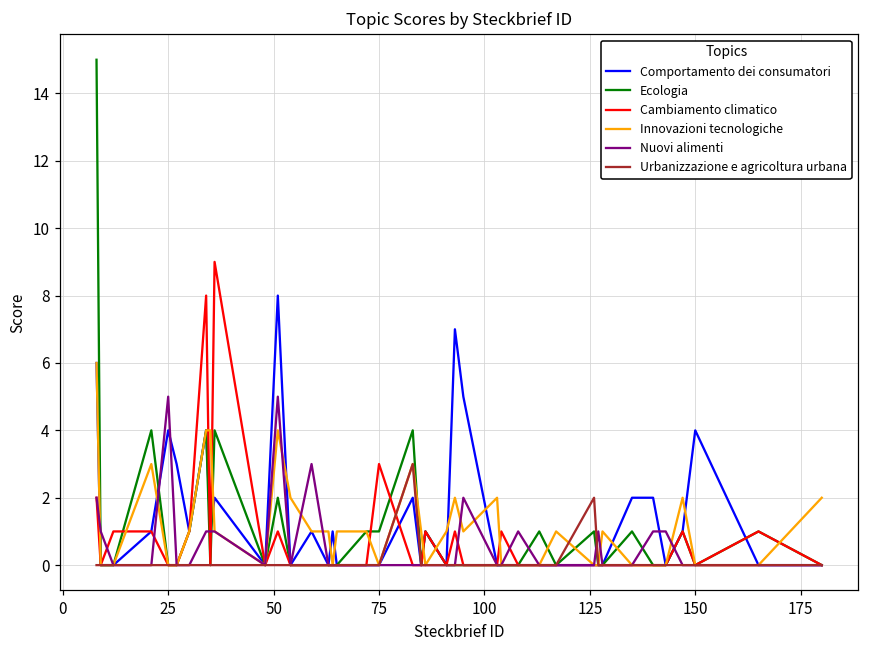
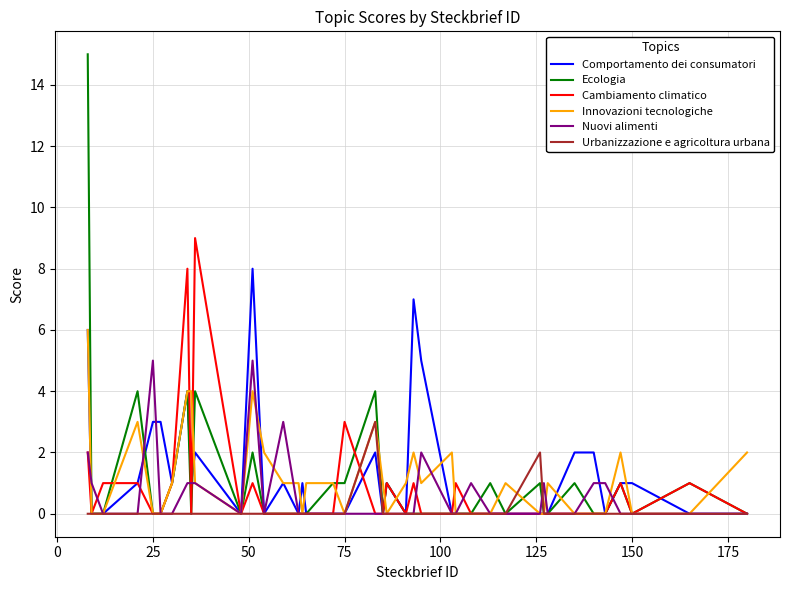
  {
    "Comportamento dei consumatori": {
-     "25": 4,
-     "150": 4
+     "25": 3,
+     "150": 1
    },
    "Ecologia": {
      "75": 1
    },
    "Cambiamento climatico": {
      "75": 3
    },
    "Nuovi alimenti": {
      "25": 5
    }
  }
